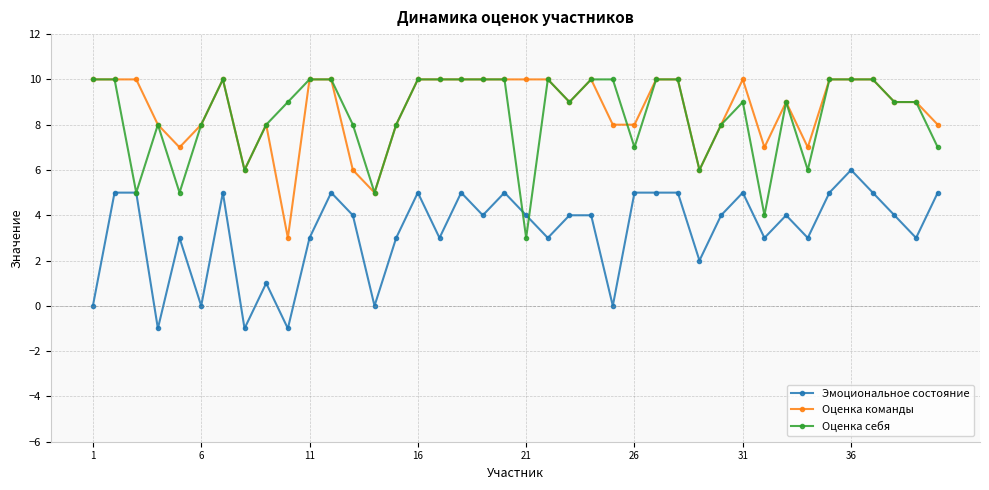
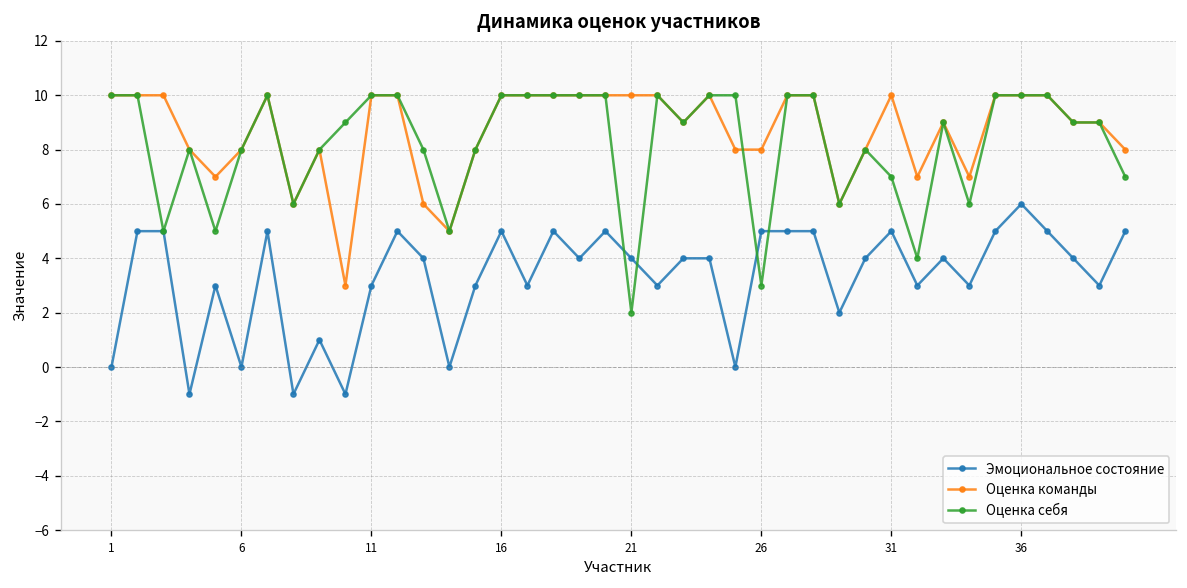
  {
    "Эмоциональное состояние": {
      "1": 0,
      "6": 0,
      "11": 3,
      "16": 5,
      "21": 4,
      "26": 5,
      "31": 5,
      "36": 6
    },
    "Оценка команды": {
      "21": 10,
      "26": 8,
      "31": 10
    },
    "Оценка себя": {
-     "21": 3,
-     "26": 7,
-     "31": 9
+     "21": 2,
+     "26": 3,
+     "31": 7
    }
  }
